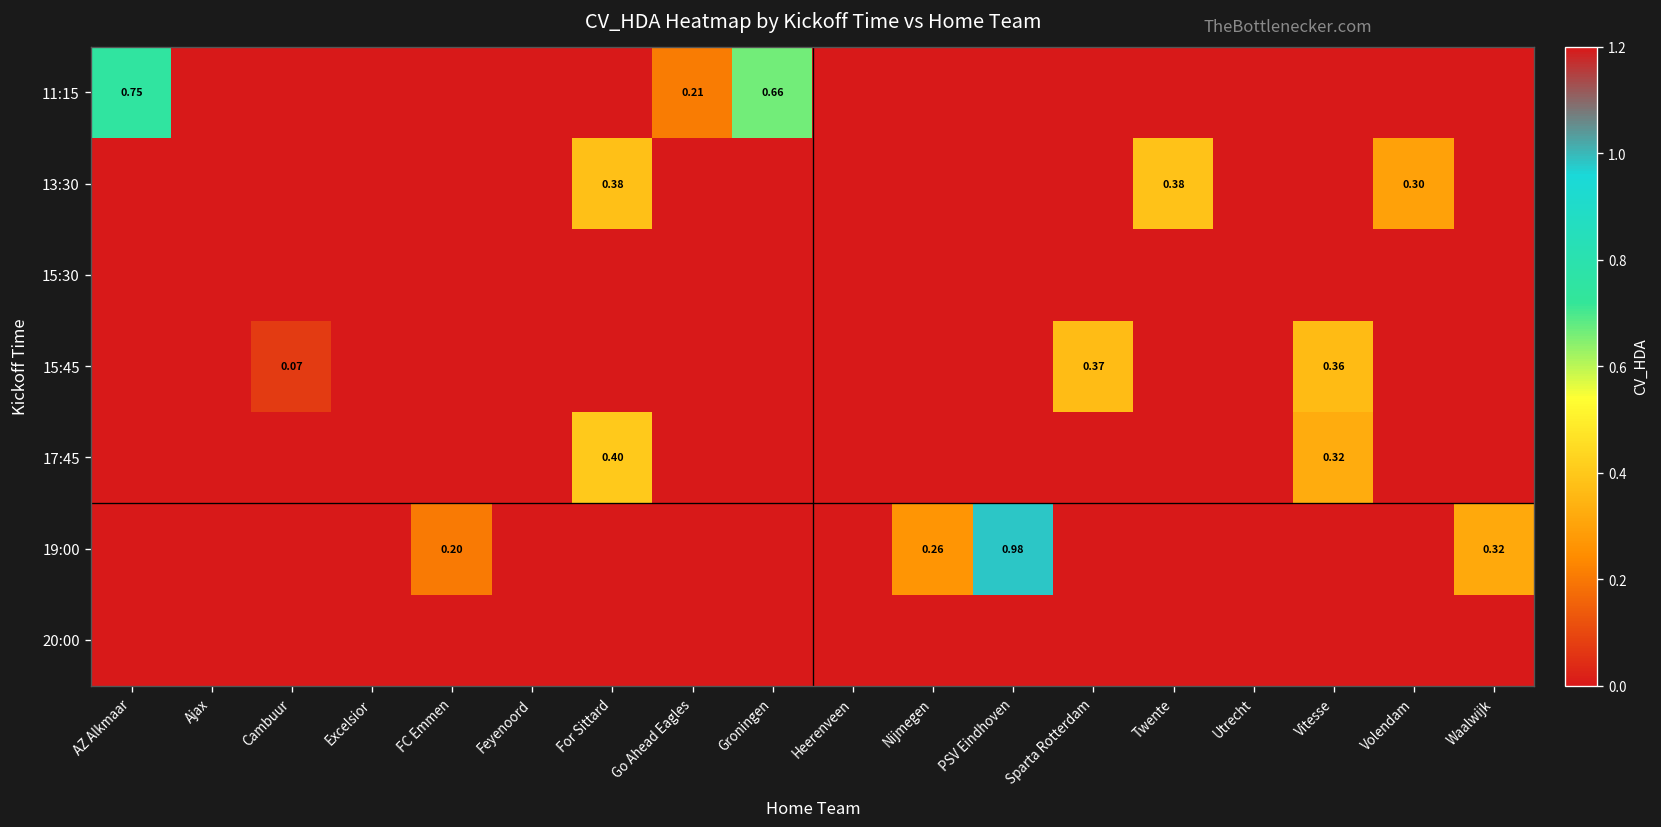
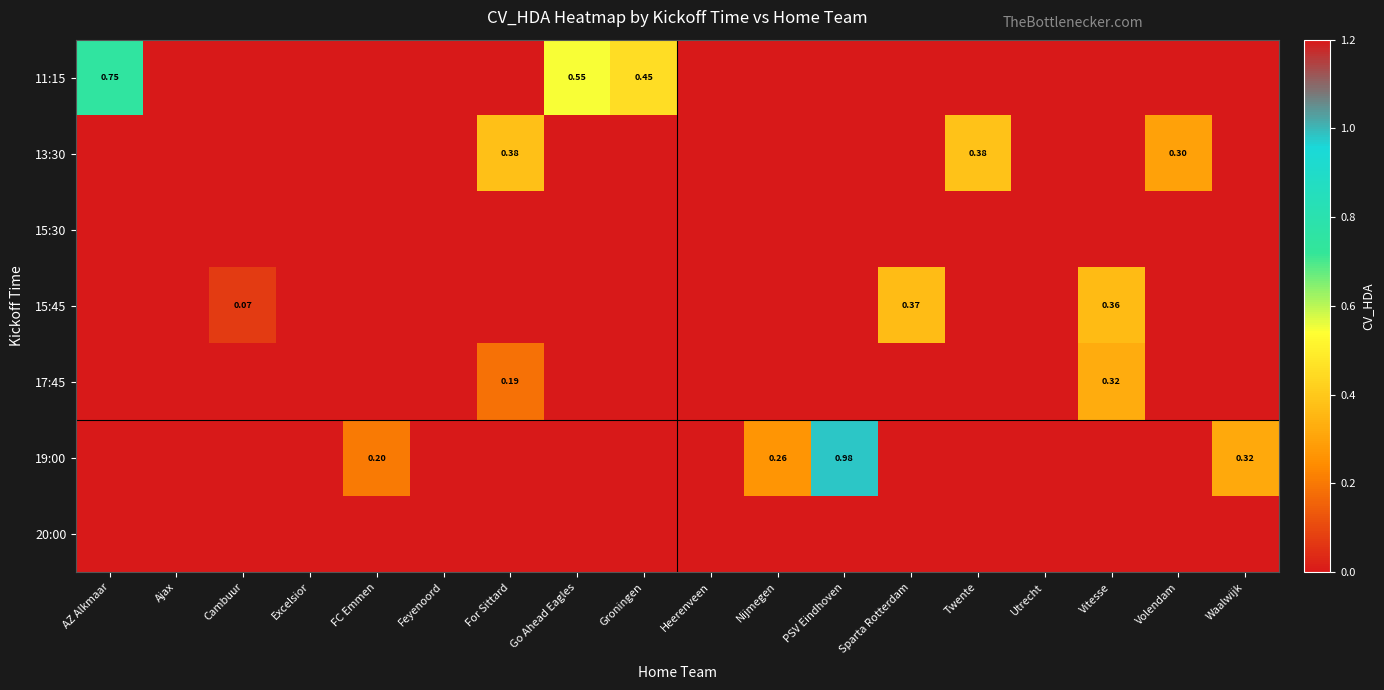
  {
    "11:15": {
      "AZ Alkmaar": 0.75,
-     "Go Ahead Eagles": 0.21,
-     "Groningen": 0.66
+     "Go Ahead Eagles": 0.55,
+     "Groningen": 0.45
    },
    "13:30": {
      "For Sittard": 0.38,
      "Twente": 0.38,
      "Volendam": 0.30
    },
    "15:45": {
      "Cambuur": 0.07,
      "Sparta Rotterdam": 0.37,
      "Vitesse": 0.36
    },
    "17:45": {
-     "For Sittard": 0.40,
+     "For Sittard": 0.19,
      "Vitesse": 0.32
    },
    "19:00": {
      "FC Emmen": 0.20,
      "Nijmegen": 0.26,
      "PSV Eindhoven": 0.98,
      "Waalwijk": 0.32
    }
  }
